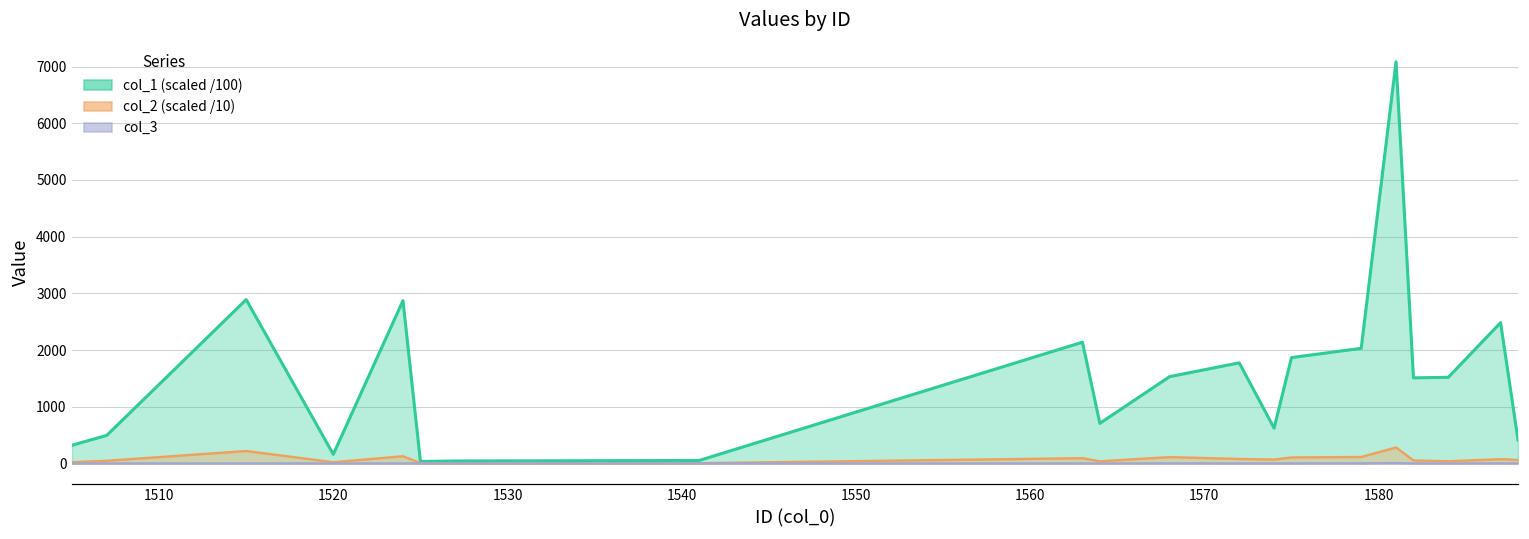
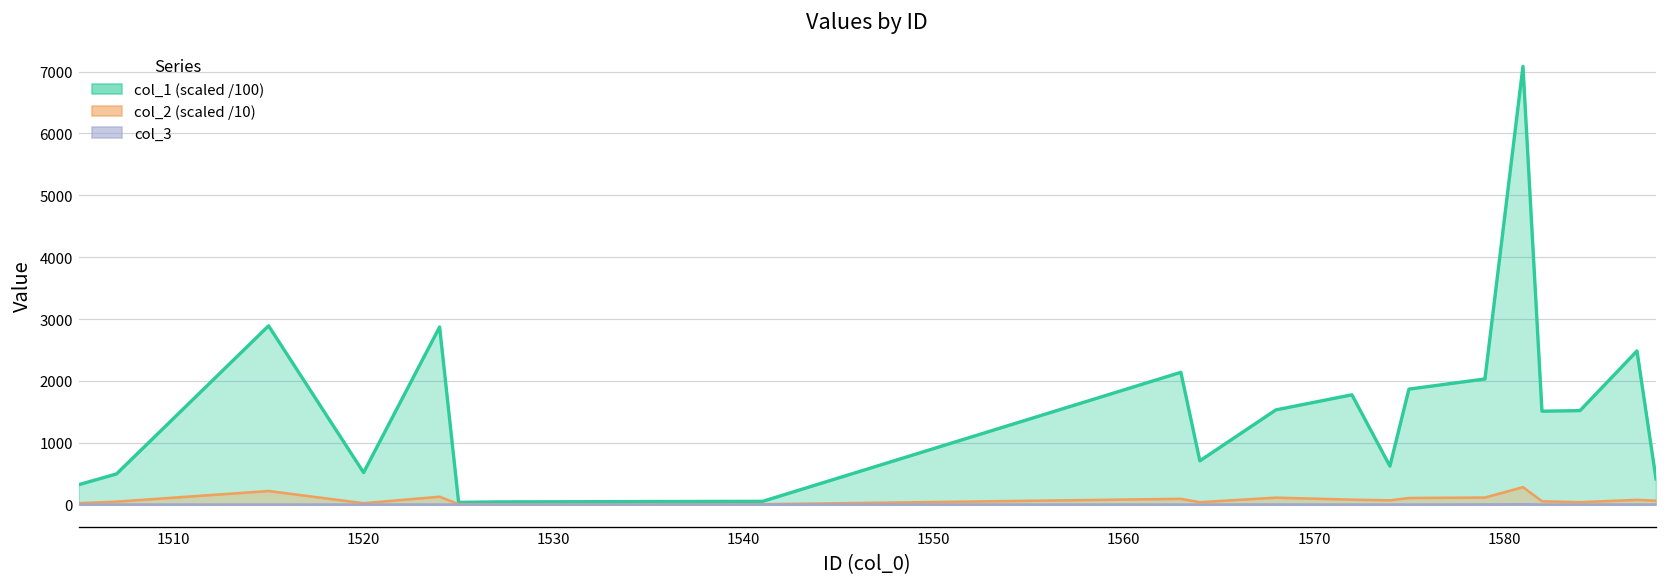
  {
    "col_1 (scaled /100)": {
-     "1520": 200
+     "1520": 500
    }
  }
